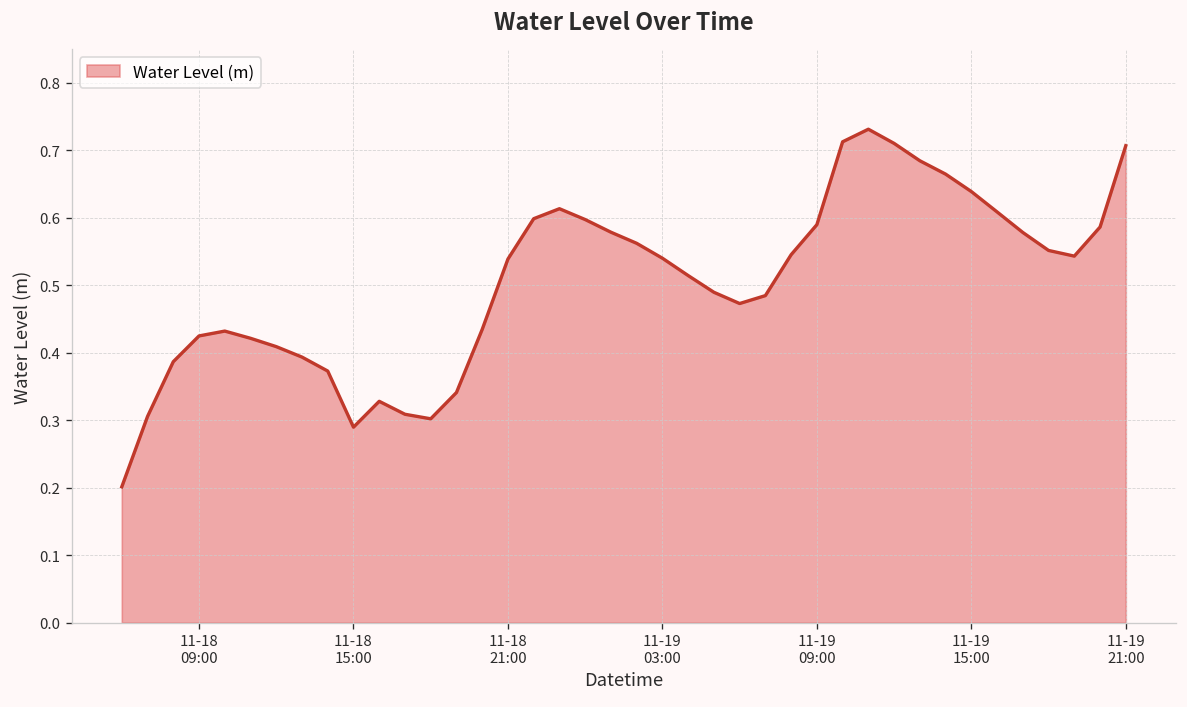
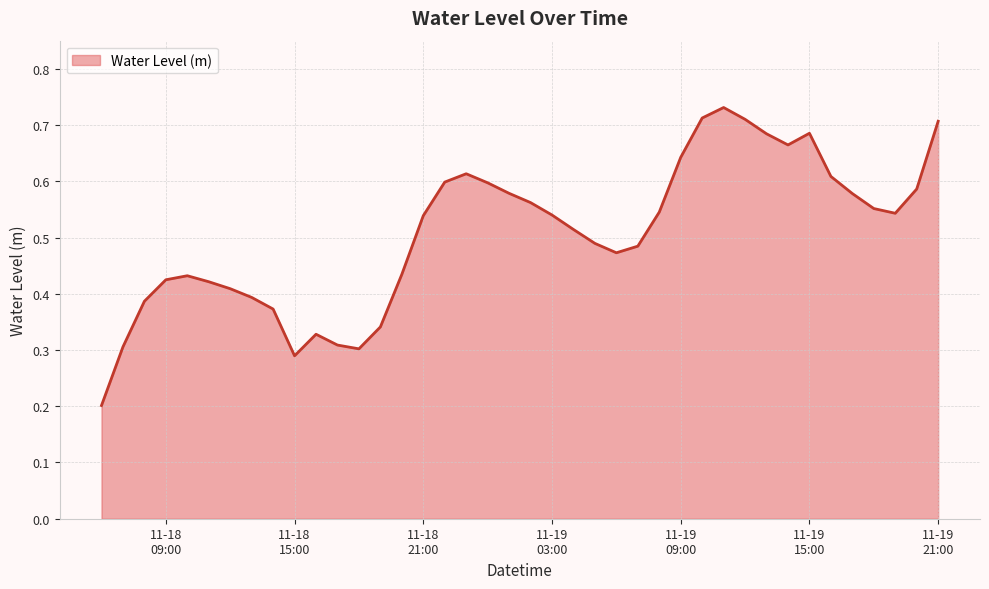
  {
    "11-18 09:00": 0.42,
    "11-18 15:00": 0.29,
    "11-18 21:00": 0.54,
    "11-19 03:00": 0.54,
-   "11-19 09:00": 0.59,
-   "11-19 15:00": 0.64,
+   "11-19 09:00": 0.64,
+   "11-19 15:00": 0.69,
    "11-19 21:00": 0.71
  }
